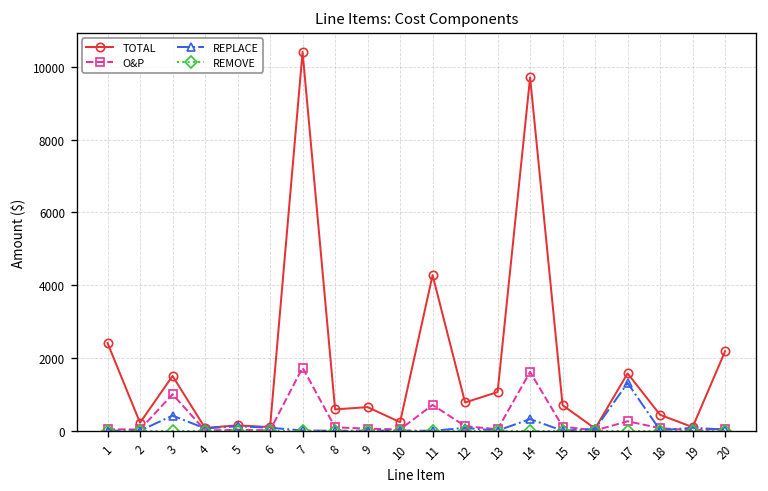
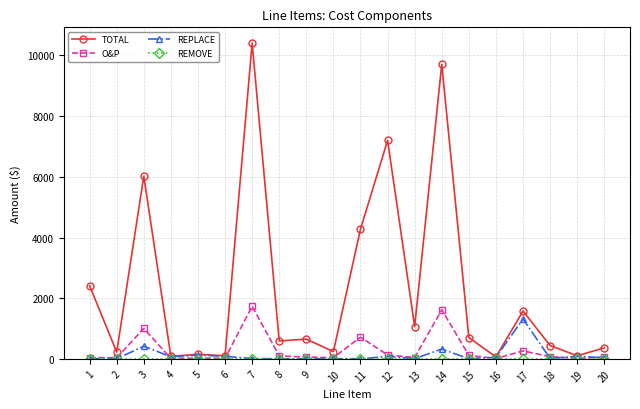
  {
    "TOTAL": {
      "1": 2400,
      "2": 200,
-     "3": 1500,
+     "3": 6000,
      "7": 10400,
      "8": 600,
      "9": 700,
      "10": 200,
      "11": 4300,
-     "12": 800,
+     "12": 7200,
      "13": 1100,
      "14": 9700,
      "15": 700,
      "17": 1600,
      "18": 400,
-     "20": 2200
+     "20": 400
    },
    "O&P": {
      "3": 1000,
      "7": 1700,
      "8": 100,
      "11": 700,
      "14": 1600,
      "15": 100,
      "17": 300
    },
    "REPLACE": {
      "3": 400,
      "14": 300,
      "17": 1300
    },
    "REMOVE": {
      "3": 0,
      "14": 0,
      "17": 0
    }
  }
